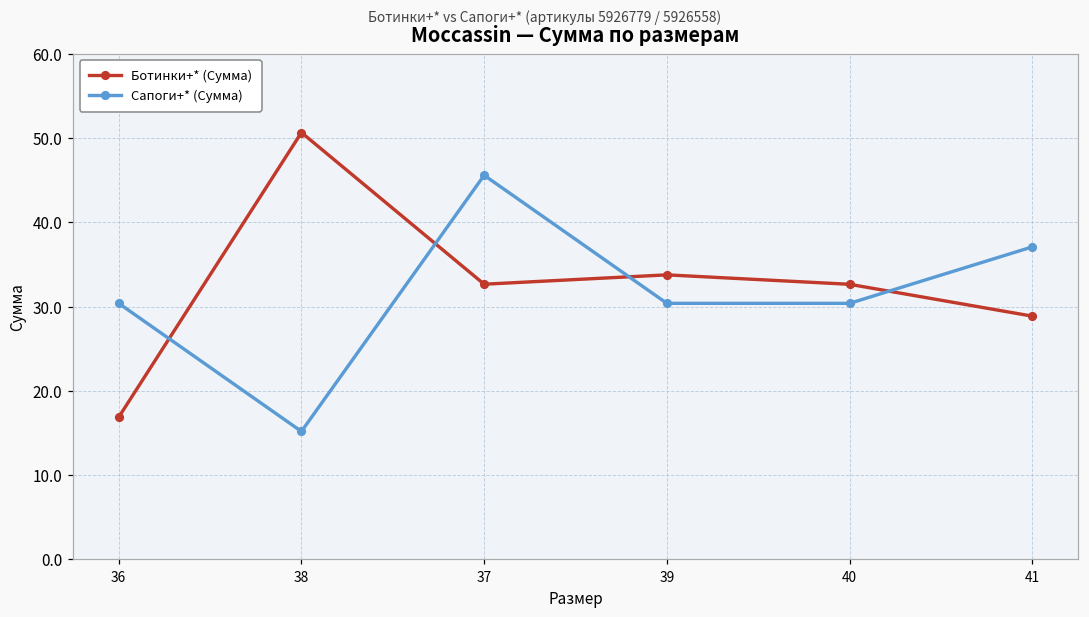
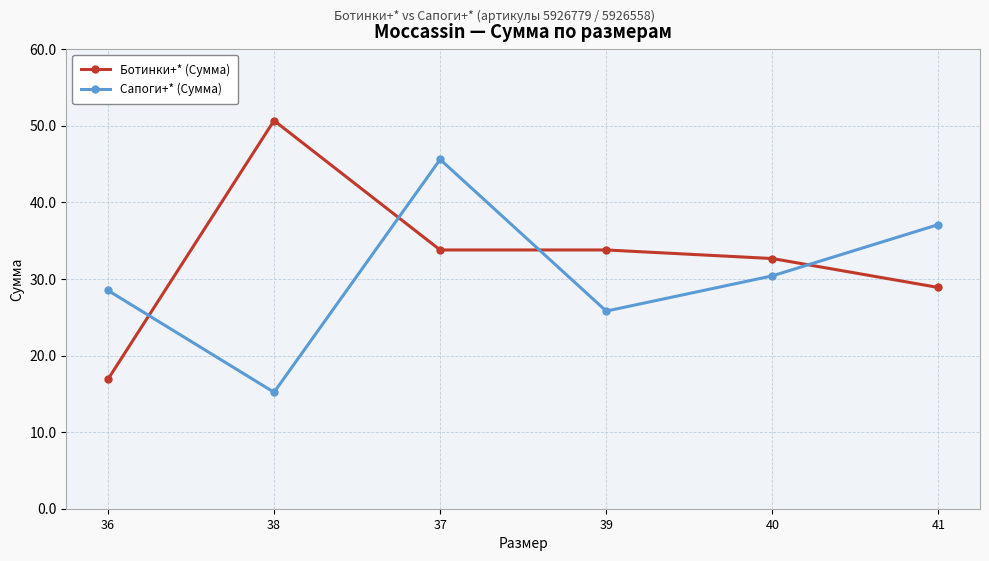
  {
    "Ботинки+* (Сумма)": {
      "36": 17,
      "38": 51,
-     "37": 33,
+     "37": 34,
      "39": 34,
      "40": 33,
      "41": 29
    },
    "Сапоги+* (Сумма)": {
-     "36": 30,
+     "36": 29,
      "38": 15,
      "37": 46,
-     "39": 30,
+     "39": 26,
      "40": 30,
      "41": 37
    }
  }
